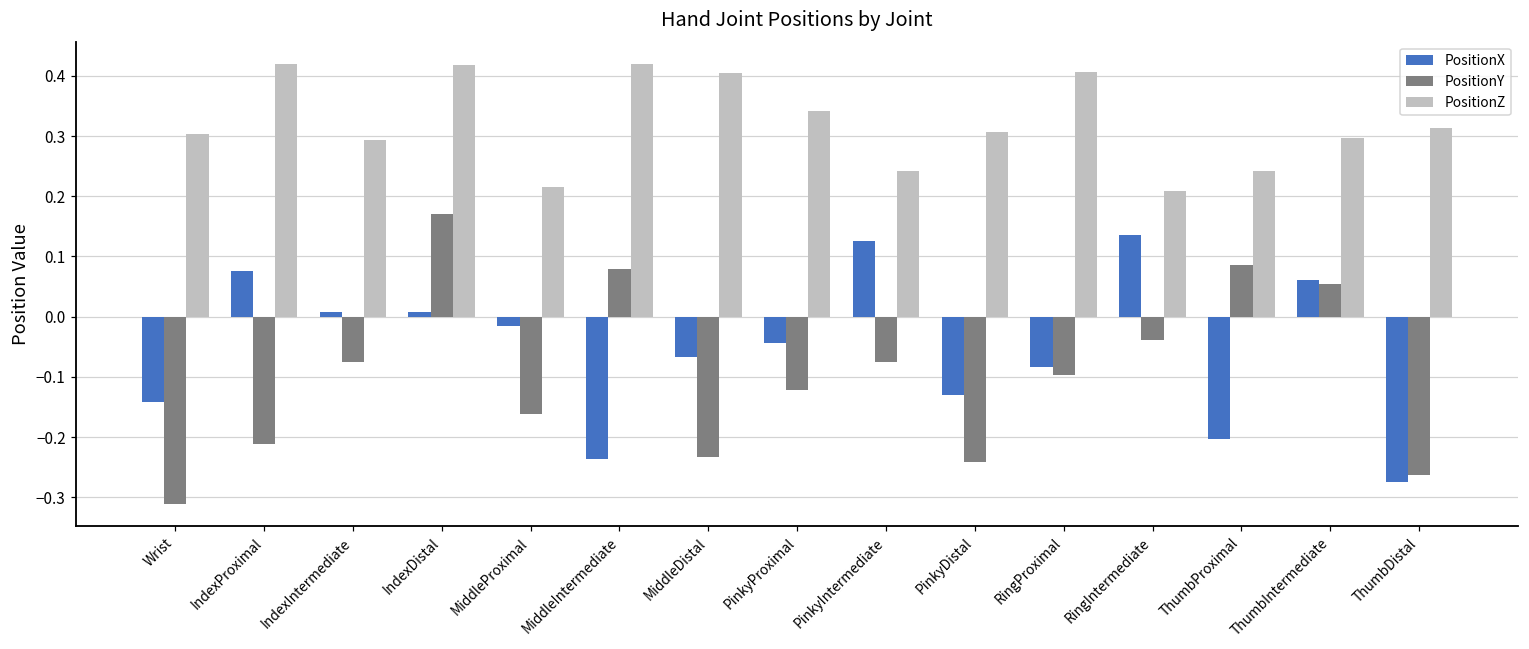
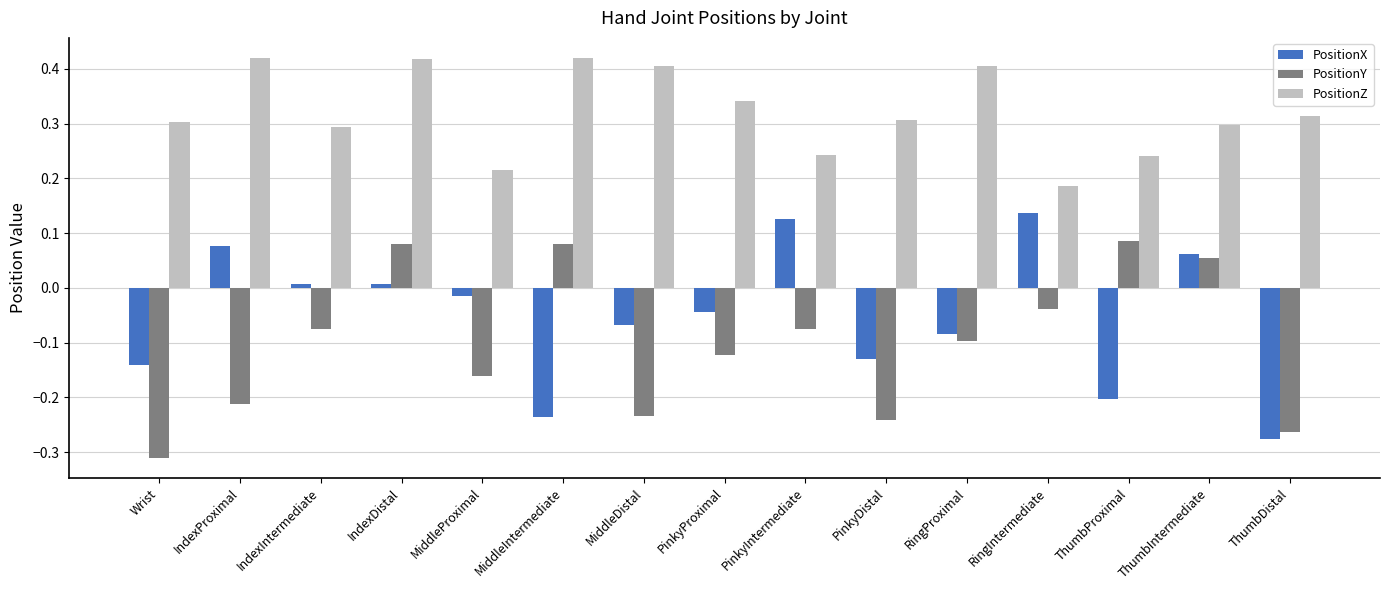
  {
    "PositionX": {
      "Wrist": -0.14,
      "IndexProximal": 0.08,
      "IndexIntermediate": 0.01,
      "IndexDistal": 0.01,
      "MiddleProximal": -0.02,
      "MiddleIntermediate": -0.24,
      "MiddleDistal": -0.07,
      "PinkyProximal": -0.04,
      "PinkyIntermediate": 0.13,
      "PinkyDistal": -0.13,
      "RingProximal": -0.08,
      "RingIntermediate": 0.14,
      "ThumbProximal": -0.20,
      "ThumbIntermediate": 0.06,
      "ThumbDistal": -0.28
    },
    "PositionY": {
      "Wrist": -0.31,
      "IndexProximal": -0.21,
      "IndexIntermediate": -0.08,
-     "IndexDistal": 0.17,
+     "IndexDistal": 0.08,
      "MiddleProximal": -0.16,
      "MiddleIntermediate": 0.08,
      "MiddleDistal": -0.23,
      "PinkyProximal": -0.12,
      "PinkyIntermediate": -0.08,
      "PinkyDistal": -0.24,
      "RingProximal": -0.10,
      "RingIntermediate": -0.04,
      "ThumbProximal": 0.09,
      "ThumbIntermediate": 0.05,
      "ThumbDistal": -0.26
    },
    "PositionZ": {
      "Wrist": 0.30,
      "IndexProximal": 0.42,
      "IndexIntermediate": 0.29,
      "IndexDistal": 0.42,
      "MiddleProximal": 0.22,
      "MiddleIntermediate": 0.42,
      "MiddleDistal": 0.41,
      "PinkyProximal": 0.34,
      "PinkyIntermediate": 0.24,
      "PinkyDistal": 0.31,
      "RingProximal": 0.41,
-     "RingIntermediate": 0.21,
+     "RingIntermediate": 0.19,
      "ThumbProximal": 0.24,
      "ThumbIntermediate": 0.30,
      "ThumbDistal": 0.31
    }
  }
